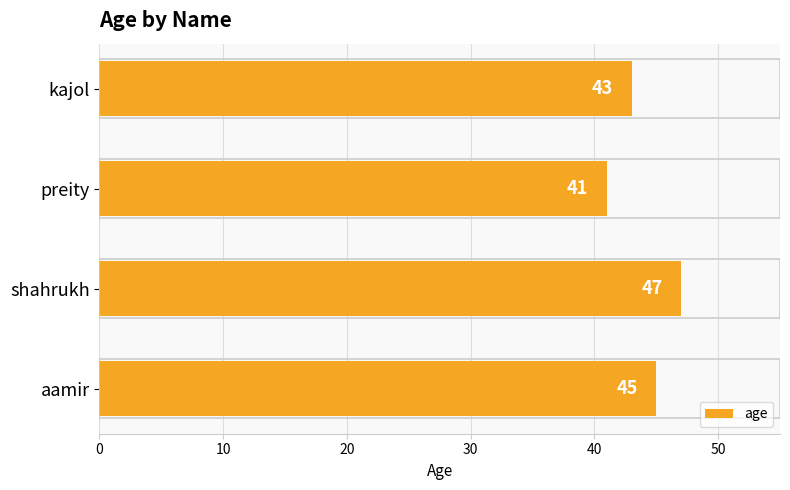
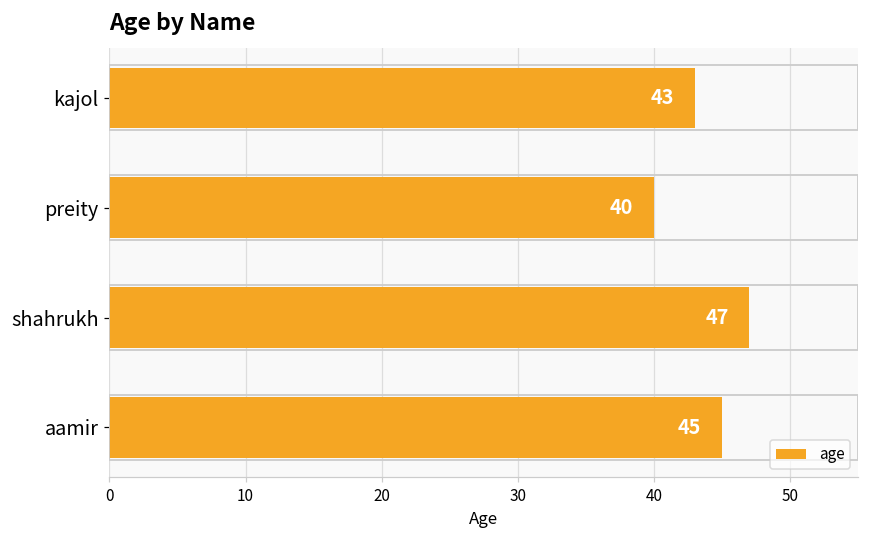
  {
    "kajol": 43,
-   "preity": 41,
+   "preity": 40,
    "shahrukh": 47,
    "aamir": 45
  }
